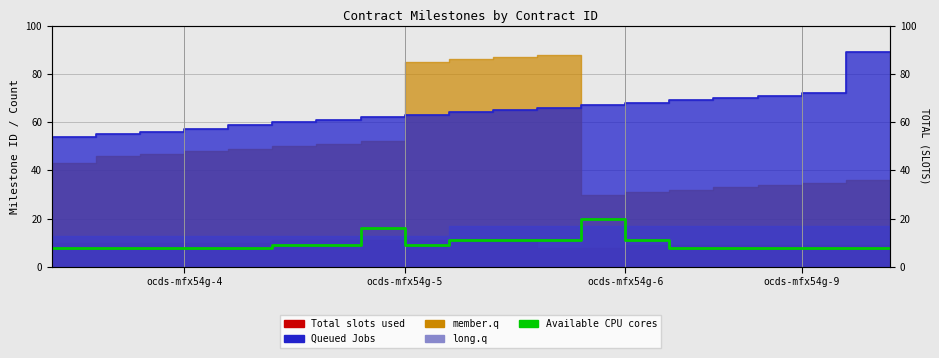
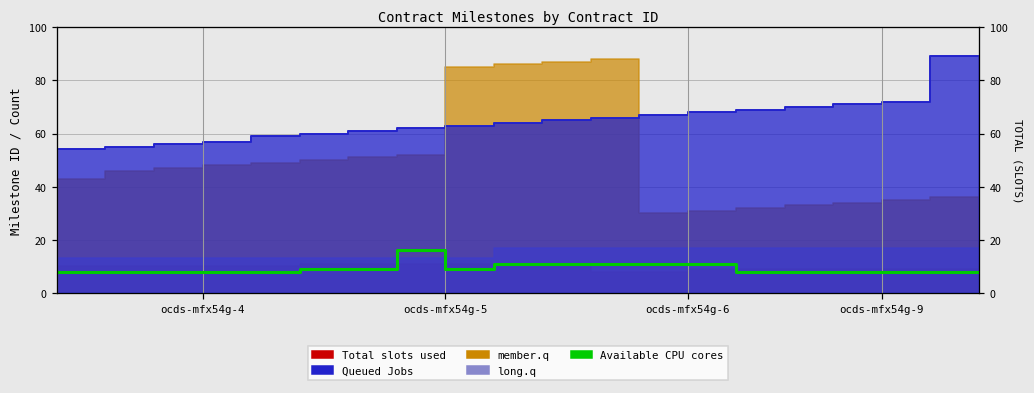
  {
    "Available CPU cores": {
      "ocds-mfx54g-4": 8,
      "ocds-mfx54g-5": 16,
-     "ocds-mfx54g-6": 20
+     "ocds-mfx54g-6": 11
    }
  }
